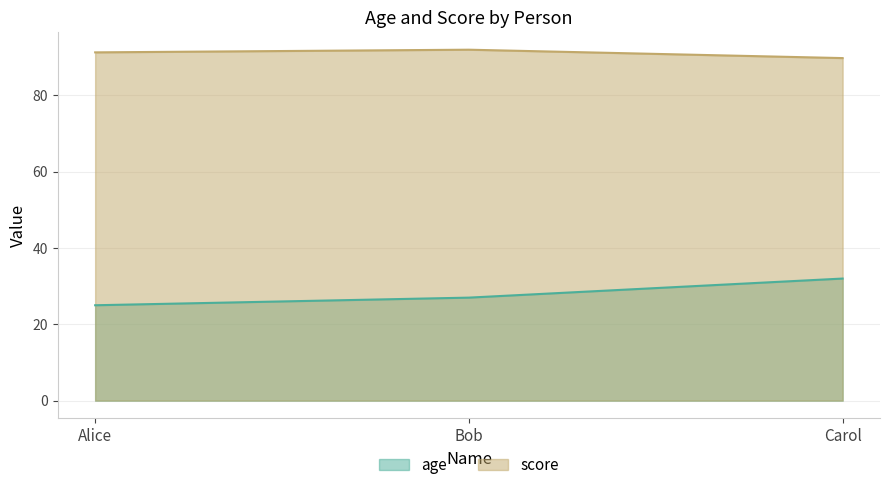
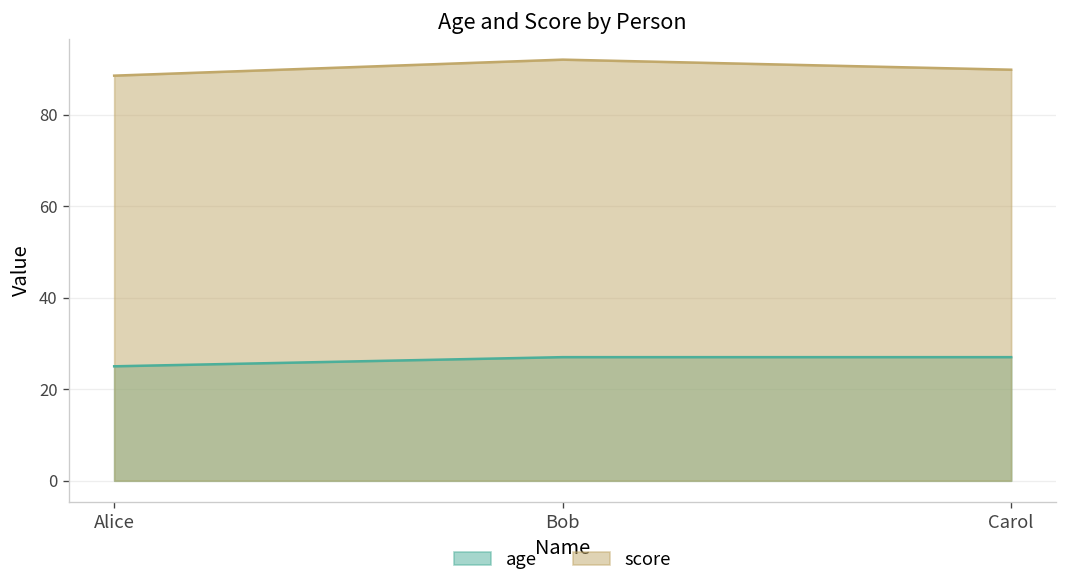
  {
    "age": {
      "Alice": 25,
      "Bob": 27,
-     "Carol": 32
+     "Carol": 27
    },
    "score": {
-     "Alice": 91,
+     "Alice": 89,
      "Bob": 92,
      "Carol": 90
    }
  }
